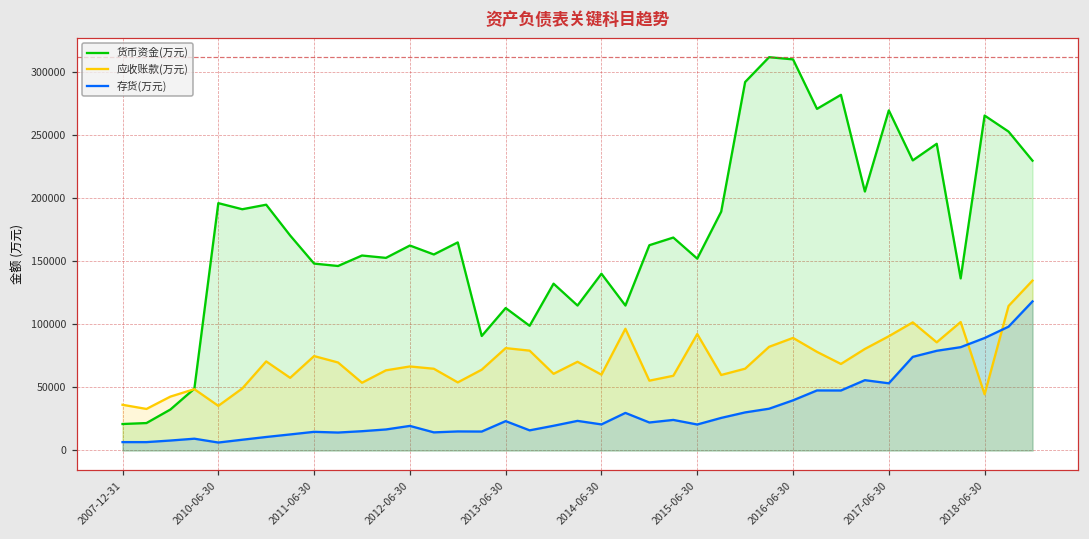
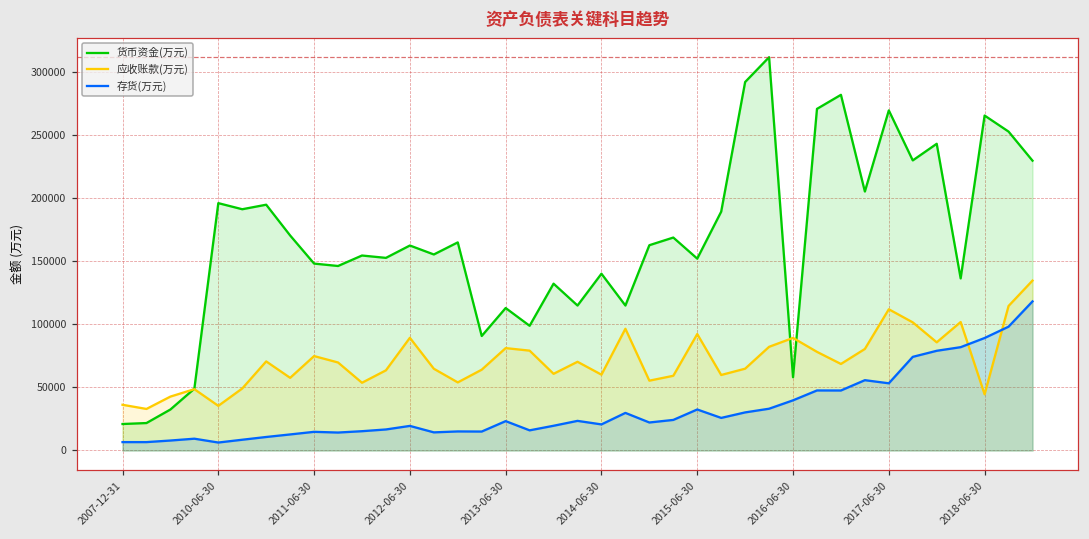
  {
    "货币资金(万元)": {
      "2007-12-31": 21000,
      "2010-06-30": 196000,
      "2011-06-30": 148000,
      "2012-06-30": 163000,
      "2013-06-30": 113000,
      "2014-06-30": 140000,
      "2015-06-30": 152000,
-     "2016-06-30": 310000,
+     "2016-06-30": 58000,
      "2017-06-30": 270000,
      "2018-06-30": 266000
    },
    "应收账款(万元)": {
      "2007-12-31": 36000,
      "2010-06-30": 35000,
      "2011-06-30": 75000,
-     "2012-06-30": 67000,
+     "2012-06-30": 89000,
      "2013-06-30": 81000,
      "2014-06-30": 60000,
      "2015-06-30": 92000,
      "2016-06-30": 89000,
-     "2017-06-30": 91000,
+     "2017-06-30": 112000,
      "2018-06-30": 45000
    },
    "存货(万元)": {
      "2007-12-31": 7000,
      "2010-06-30": 6000,
      "2011-06-30": 15000,
      "2012-06-30": 19000,
      "2013-06-30": 23000,
      "2014-06-30": 21000,
-     "2015-06-30": 21000,
+     "2015-06-30": 33000,
      "2016-06-30": 40000,
      "2017-06-30": 53000,
      "2018-06-30": 89000
    }
  }
